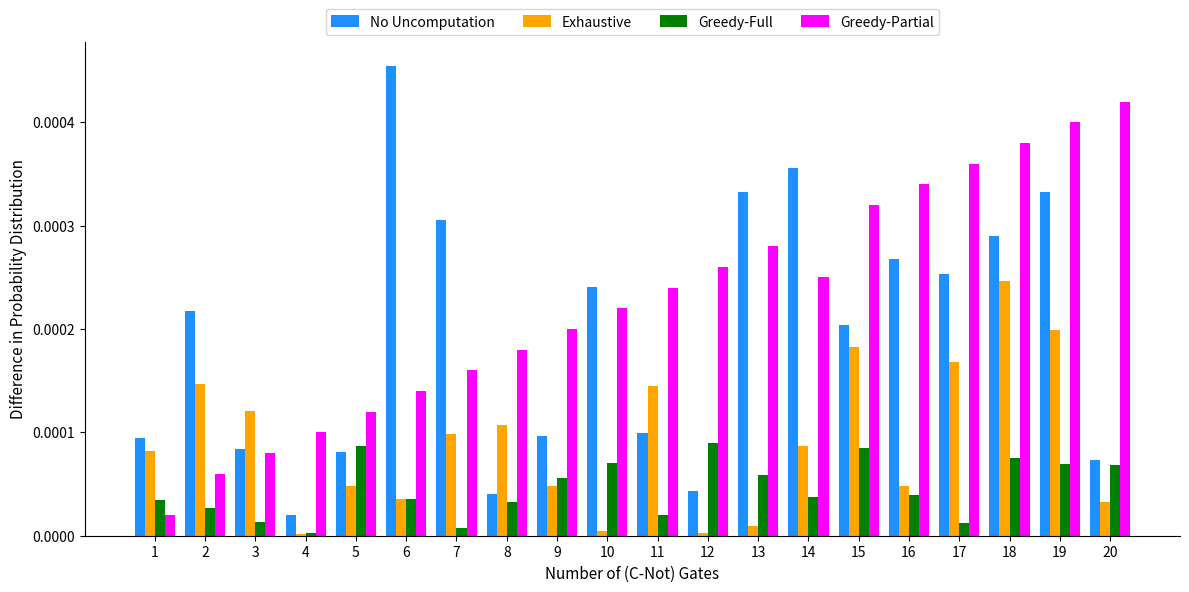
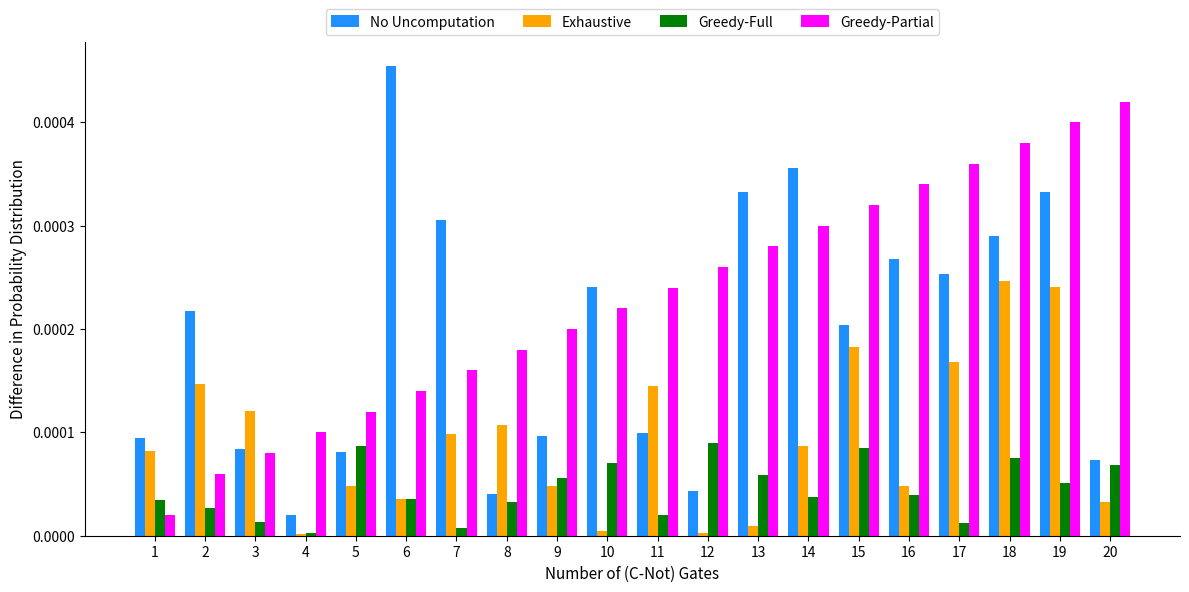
  {
    "No Uncomputation": {
      "1": 0.000095,
      "2": 0.000217,
      "3": 0.000084,
      "4": 0.000020,
      "5": 0.000081,
      "6": 0.000455,
      "7": 0.000306,
      "8": 0.000040,
      "9": 0.000096,
      "10": 0.000240,
      "11": 0.000099,
      "12": 0.000043,
      "13": 0.000332,
      "14": 0.000356,
      "15": 0.000204,
      "16": 0.000267,
      "17": 0.000253,
      "18": 0.000290,
      "19": 0.000332,
      "20": 0.000073
    },
    "Exhaustive": {
      "1": 0.000082,
      "2": 0.000147,
      "3": 0.000120,
      "5": 0.000049,
      "6": 0.000036,
      "7": 0.000099,
      "8": 0.000107,
      "9": 0.000048,
      "10": 0.000005,
      "11": 0.000144,
      "13": 0.000009,
      "14": 0.000087,
      "15": 0.000182,
      "16": 0.000048,
      "17": 0.000168,
      "18": 0.000247,
-     "19": 0.000199,
+     "19": 0.000241,
      "20": 0.000032
    },
    "Greedy-Full": {
      "1": 0.000035,
      "2": 0.000027,
      "3": 0.000014,
      "4": 0.000003,
      "5": 0.000087,
      "6": 0.000035,
      "7": 0.000007,
      "8": 0.000032,
      "9": 0.000056,
      "10": 0.000070,
      "11": 0.000020,
      "12": 0.000089,
      "13": 0.000058,
      "14": 0.000037,
      "15": 0.000085,
      "16": 0.000039,
      "17": 0.000012,
      "18": 0.000075,
-     "19": 0.000070,
+     "19": 0.000051,
      "20": 0.000069
    },
    "Greedy-Partial": {
      "1": 0.000020,
      "2": 0.000060,
      "3": 0.000080,
      "4": 0.000100,
      "5": 0.000120,
      "6": 0.000140,
      "7": 0.000160,
      "8": 0.000180,
      "9": 0.000200,
      "10": 0.000220,
      "11": 0.000240,
      "12": 0.000260,
      "13": 0.000280,
-     "14": 0.000250,
+     "14": 0.000300,
      "15": 0.000320,
      "16": 0.000340,
      "17": 0.000360,
      "18": 0.000380,
      "19": 0.000400,
      "20": 0.000420
    }
  }
